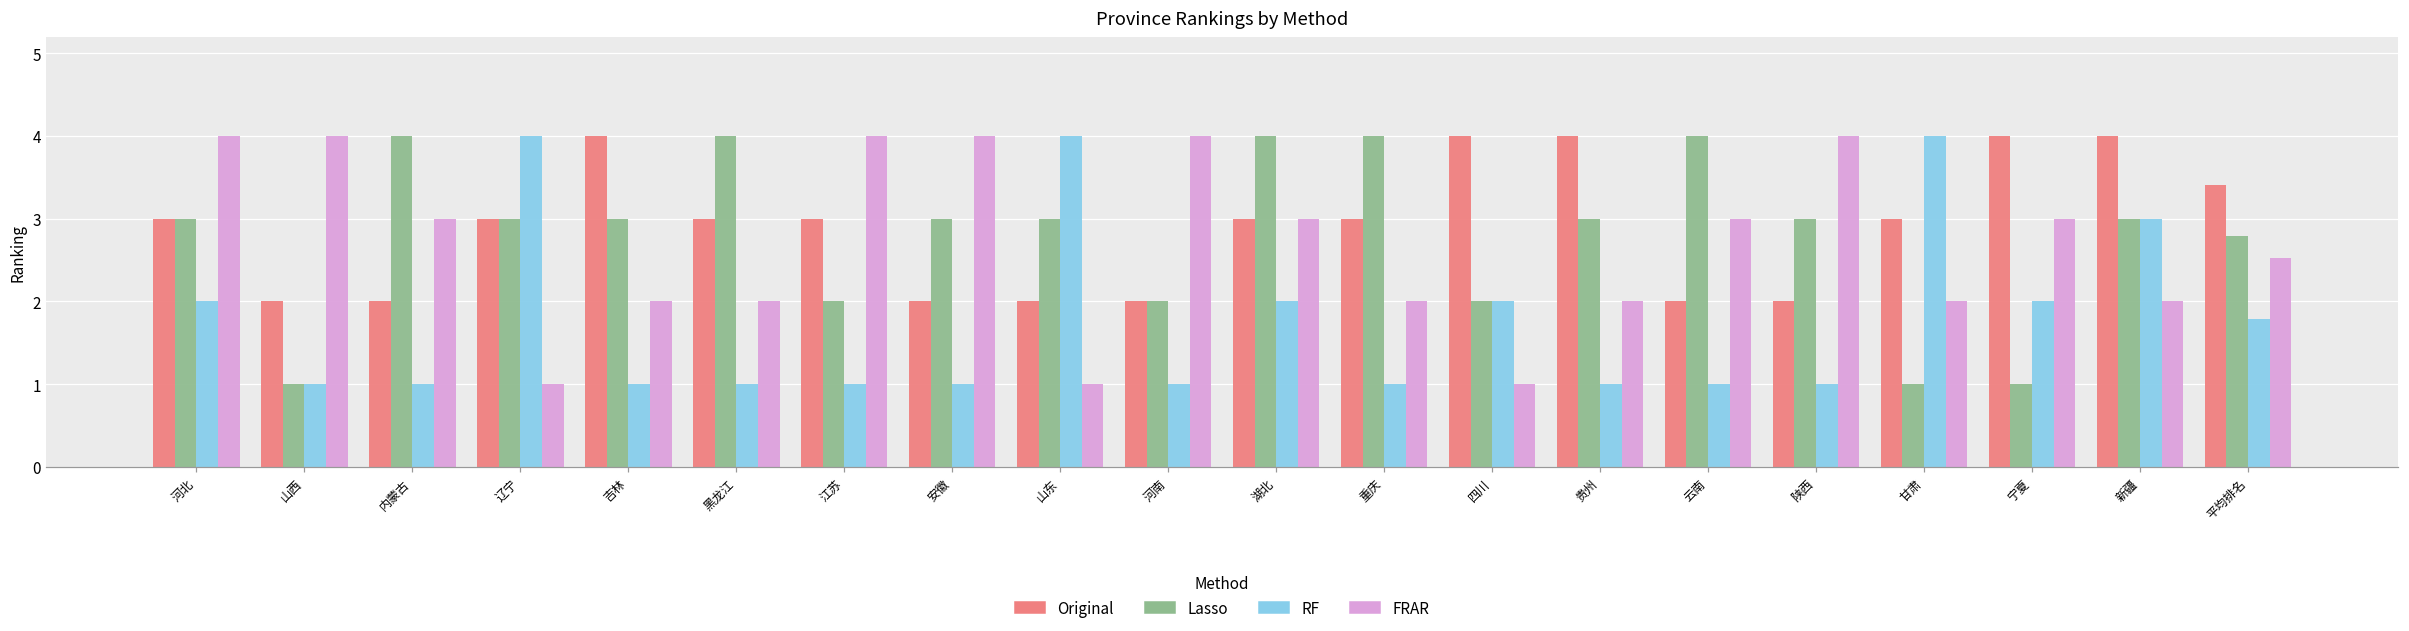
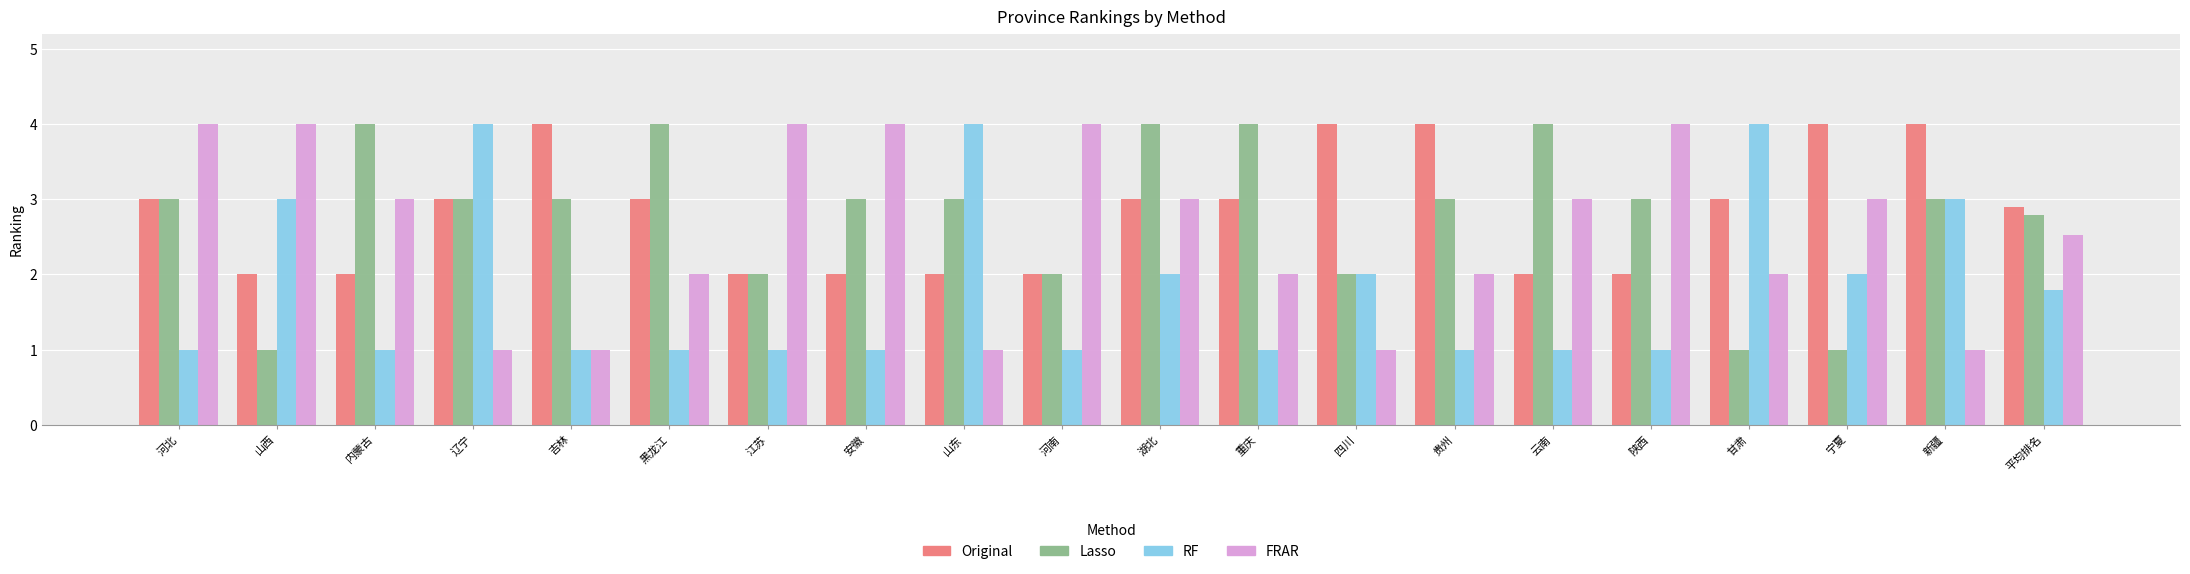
  {
    "Original": {
      "河北": 3.0,
      "山西": 2.0,
      "内蒙古": 2.0,
      "辽宁": 3.0,
      "吉林": 4.0,
      "黑龙江": 3.0,
-     "江苏": 3,
+     "江苏": 2,
      "安徽": 2.0,
      "山东": 2.0,
      "河南": 2.0,
      "湖北": 3.0,
      "重庆": 3.0,
      "四川": 4.0,
      "贵州": 4.0,
      "云南": 2.0,
      "陕西": 2.0,
      "甘肃": 3.0,
      "宁夏": 4.0,
      "新疆": 4.0,
-     "平均排名": 3.4
+     "平均排名": 2.9
    },
    "Lasso": {
      "河北": 3.0,
      "山西": 1.0,
      "内蒙古": 4.0,
      "辽宁": 3.0,
      "吉林": 3.0,
      "黑龙江": 4.0,
      "江苏": 2.0,
      "安徽": 3.0,
      "山东": 3.0,
      "河南": 2.0,
      "湖北": 4.0,
      "重庆": 4.0,
      "四川": 2.0,
      "贵州": 3.0,
      "云南": 4.0,
      "陕西": 3.0,
      "甘肃": 1.0,
      "宁夏": 1.0,
      "新疆": 3.0,
      "平均排名": 2.8
    },
    "RF": {
-     "河北": 2,
-     "山西": 1,
+     "河北": 1,
+     "山西": 3,
      "内蒙古": 1,
      "辽宁": 4,
      "吉林": 1,
      "黑龙江": 1,
      "江苏": 1,
      "安徽": 1,
      "山东": 4,
      "河南": 1,
      "湖北": 2,
      "重庆": 1,
      "四川": 2,
      "贵州": 1,
      "云南": 1,
      "陕西": 1,
      "甘肃": 4,
      "宁夏": 2,
      "新疆": 3,
      "平均排名": 1.8
    },
    "FRAR": {
      "河北": 4,
      "山西": 4,
      "内蒙古": 3,
      "辽宁": 1,
-     "吉林": 2,
+     "吉林": 1,
      "黑龙江": 2,
      "江苏": 4,
      "安徽": 4,
      "山东": 1,
      "河南": 4,
      "湖北": 3,
      "重庆": 2,
      "四川": 1,
      "贵州": 2,
      "云南": 3,
      "陕西": 4,
      "甘肃": 2,
      "宁夏": 3,
-     "新疆": 2,
+     "新疆": 1,
      "平均排名": 2.5
    }
  }
